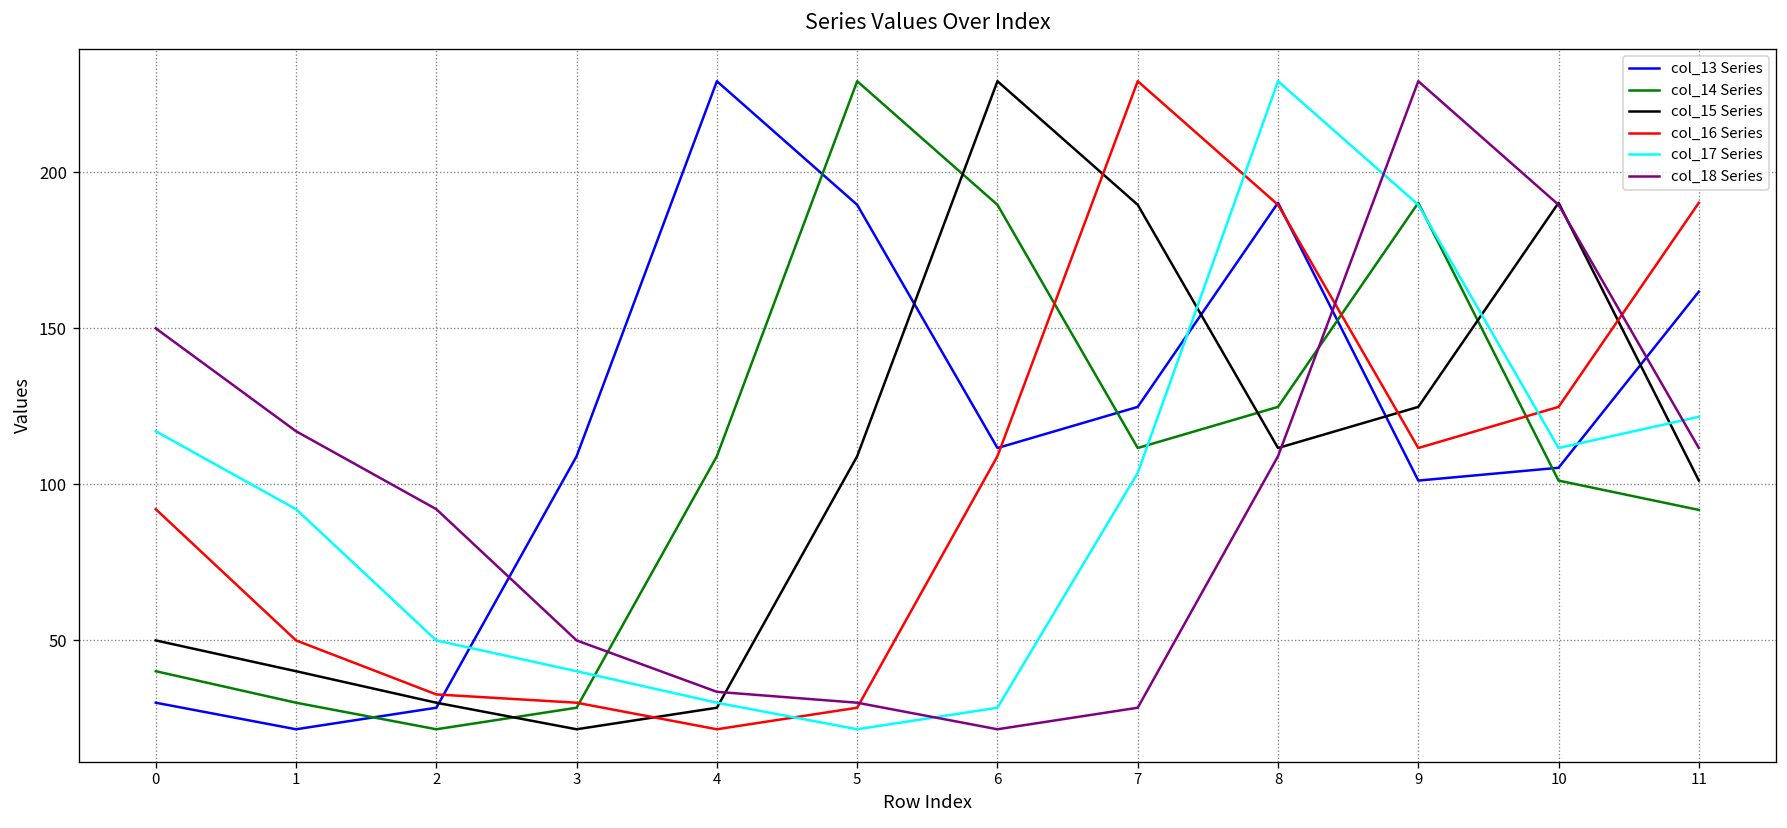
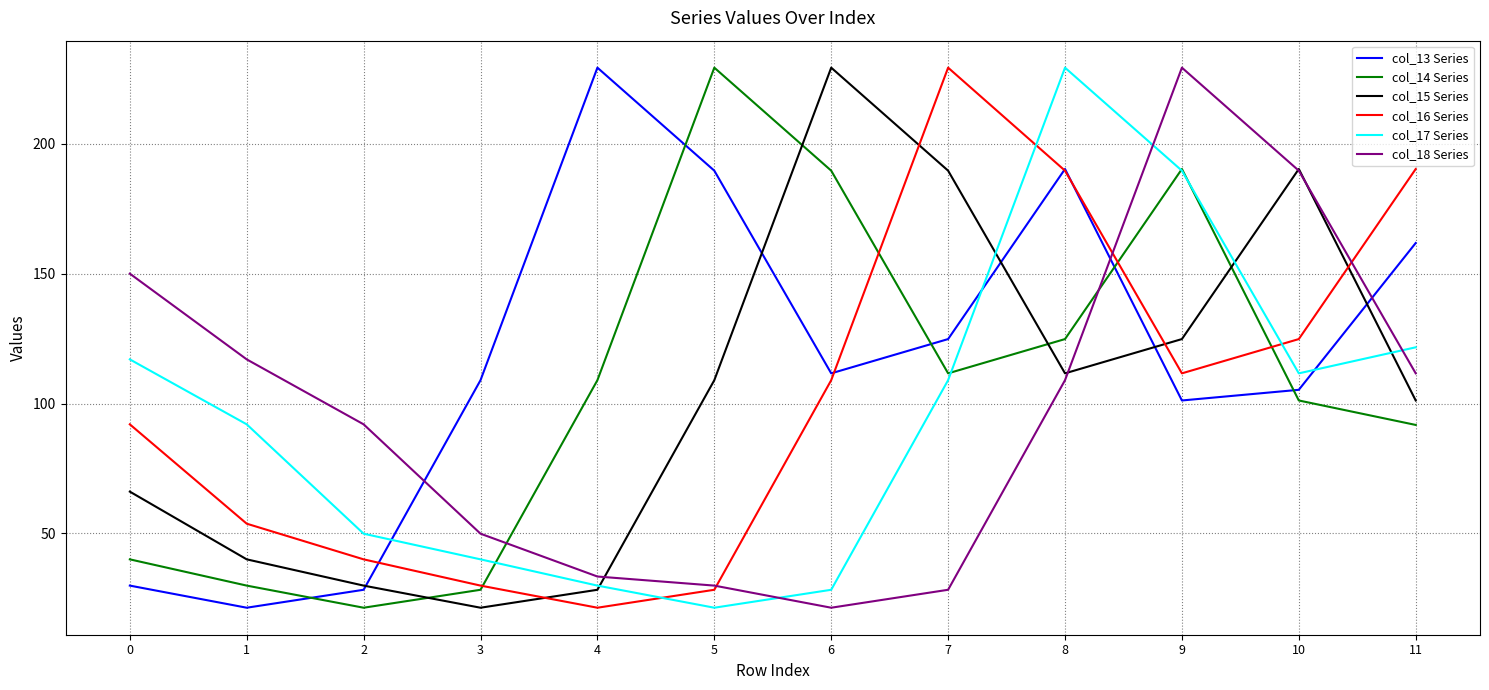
  {
    "col_13 Series": {
      "0": 30,
      "1": 21,
      "2": 28,
      "3": 109,
      "4": 229,
      "5": 190,
      "6": 112,
      "7": 125,
      "9": 101,
      "10": 105,
      "11": 162
    },
    "col_14 Series": {
      "0": 40,
      "1": 30,
      "2": 21,
      "3": 28,
      "4": 109,
      "5": 229,
      "6": 190,
      "7": 112,
      "8": 125,
      "10": 101,
      "11": 92
    },
    "col_15 Series": {
-     "0": 50,
+     "0": 66,
      "1": 40,
      "2": 30,
      "3": 21,
      "4": 28,
      "5": 109,
      "6": 229,
      "7": 190,
      "8": 112,
      "9": 125,
      "11": 101
    },
    "col_16 Series": {
      "0": 92,
-     "1": 50,
-     "2": 33,
+     "1": 54,
+     "2": 40,
      "3": 30,
      "4": 21,
      "5": 28,
      "6": 109,
      "7": 229,
      "9": 112,
      "10": 125,
      "11": 190
    },
    "col_17 Series": {
      "0": 117,
      "1": 92,
      "2": 50,
      "3": 40,
      "4": 30,
      "5": 21,
      "6": 28,
-     "7": 104,
+     "7": 109,
      "8": 229,
      "10": 112,
      "11": 122
    },
    "col_18 Series": {
      "0": 150,
      "1": 117,
      "2": 92,
      "3": 50,
      "4": 33,
      "5": 30,
      "6": 21,
      "7": 28,
      "8": 109,
      "9": 229,
      "11": 112
    }
  }
